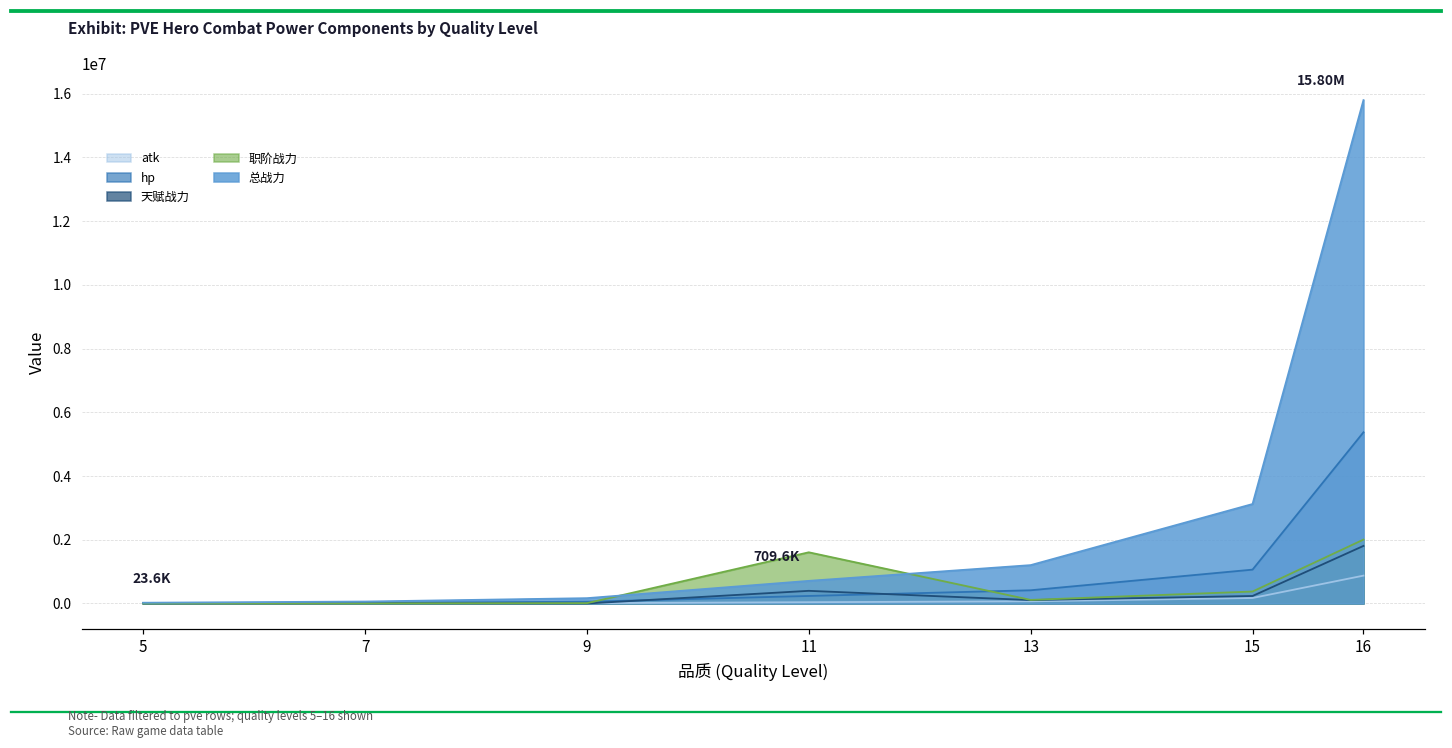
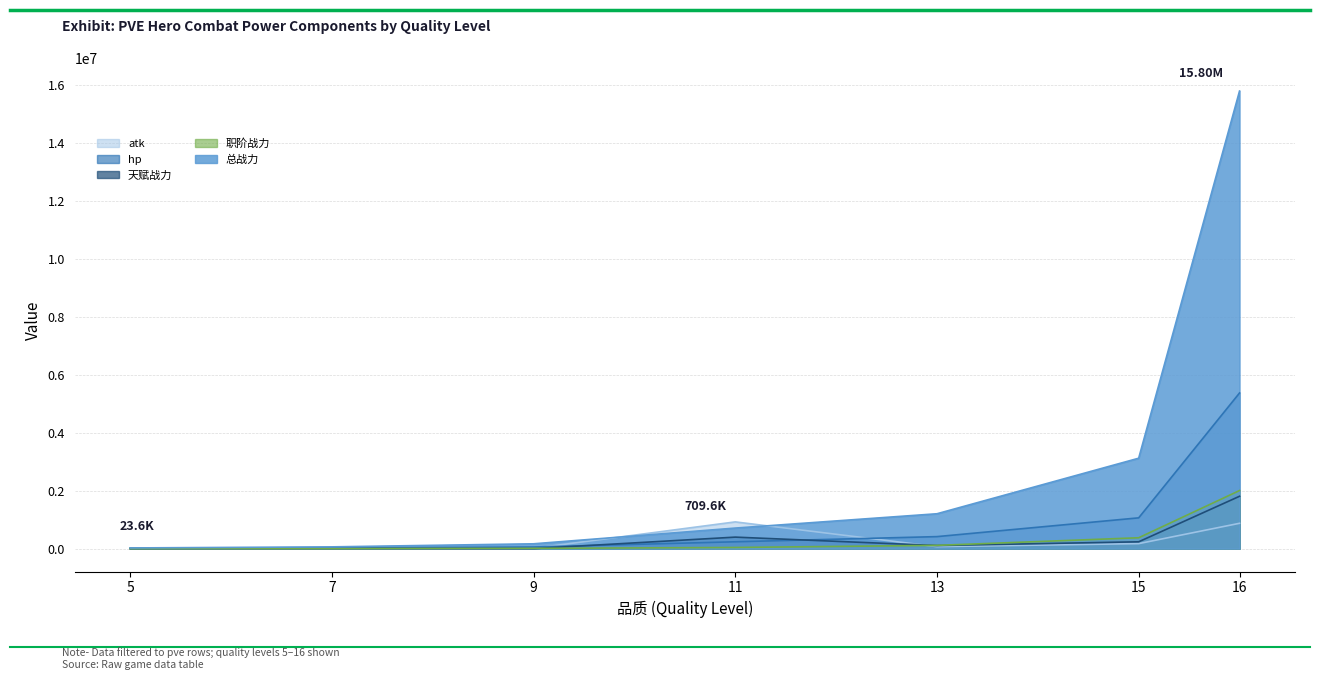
  {
    "atk": {
-     "11": 0,
+     "11": 900000,
      "16": 900000
    },
    "天赋战力": {
      "11": 400000,
      "16": 1800000
    },
    "职阶战力": {
-     "11": 1600000,
+     "11": 0,
      "15": 400000,
      "16": 2000000
    }
  }
